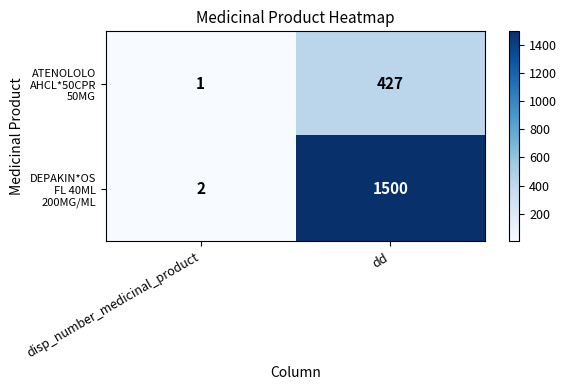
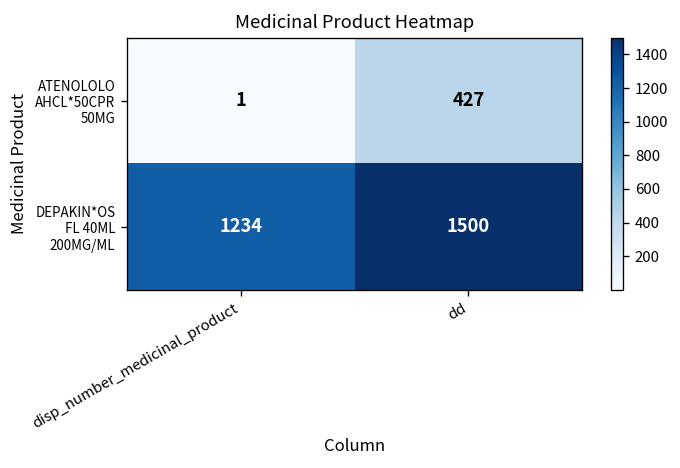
  {
    "ATENOLOLO AHCL*50CPR 50MG": {
      "disp_number_medicinal_product": 1,
      "dd": 427
    },
    "DEPAKIN*OS FL 40ML 200MG/ML": {
-     "disp_number_medicinal_product": 2,
+     "disp_number_medicinal_product": 1234,
      "dd": 1500
    }
  }
